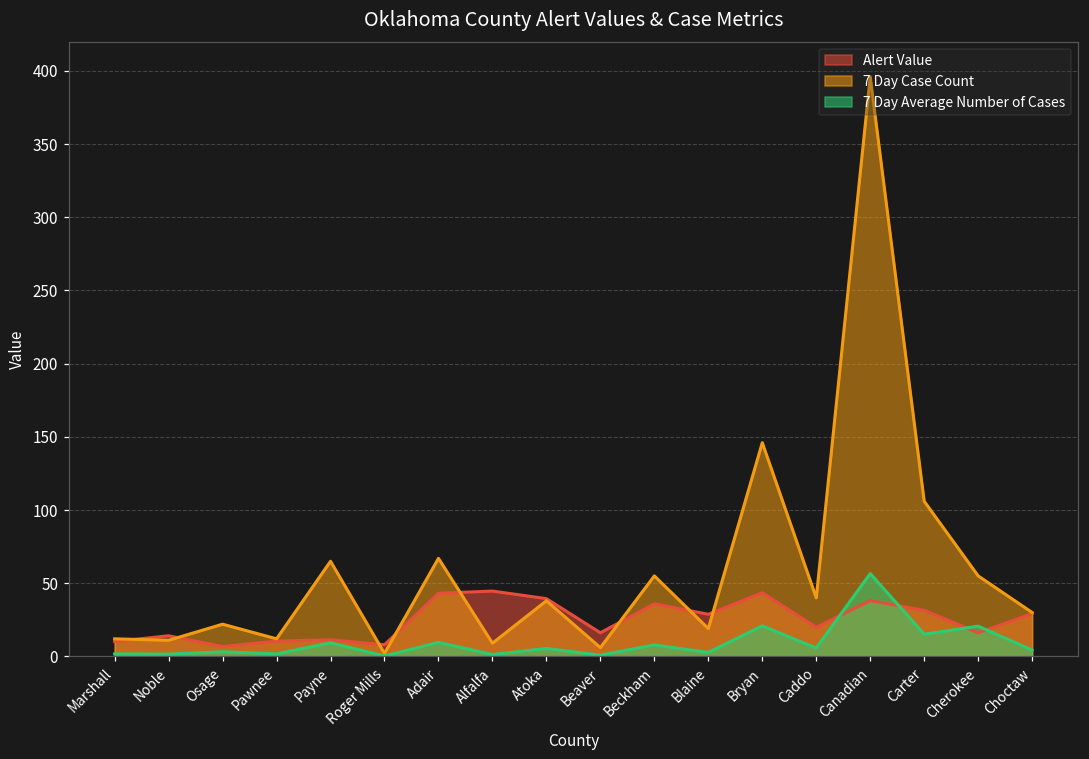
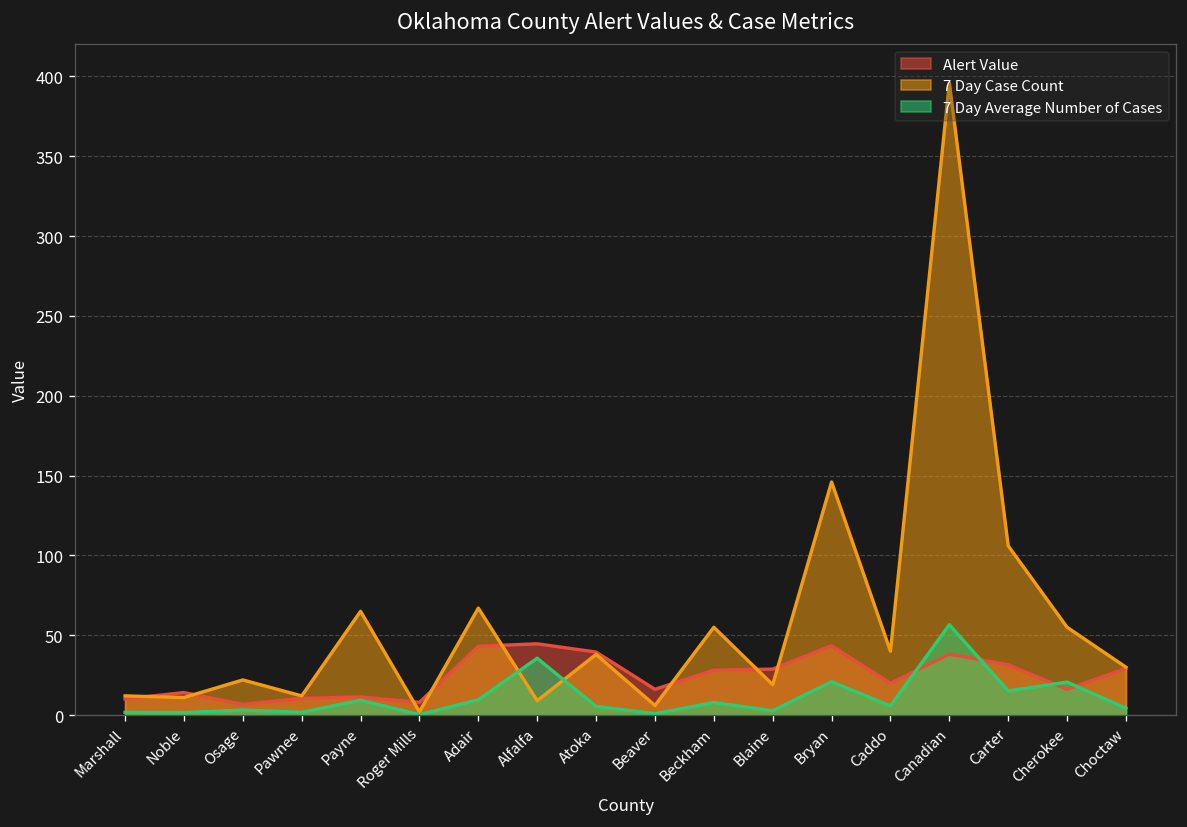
  {
    "Alert Value": {
      "Noble": 14,
      "Osage": 7,
      "Payne": 11,
      "Roger Mills": 8,
      "Adair": 43,
      "Alfalfa": 45,
      "Beaver": 16,
-     "Beckham": 36,
+     "Beckham": 28,
      "Blaine": 29,
      "Bryan": 43,
      "Caddo": 20,
      "Canadian": 38,
      "Carter": 31,
      "Cherokee": 16
    },
    "7 Day Case Count": {
      "Noble": 11,
      "Osage": 22,
      "Payne": 65,
      "Adair": 67,
      "Alfalfa": 9,
      "Beaver": 6,
      "Beckham": 55,
      "Blaine": 19,
      "Bryan": 146,
      "Caddo": 40,
      "Carter": 106,
      "Cherokee": 55
    },
    "7 Day Average Number of Cases": {
      "Marshall": 2,
      "Noble": 2,
      "Osage": 3,
      "Pawnee": 2,
      "Payne": 9,
      "Adair": 10,
-     "Alfalfa": 1,
+     "Alfalfa": 36,
      "Atoka": 5,
      "Beaver": 1,
      "Beckham": 8,
      "Blaine": 3,
      "Bryan": 21,
      "Caddo": 6,
      "Canadian": 57,
      "Carter": 15,
      "Cherokee": 21,
      "Choctaw": 4
    }
  }
